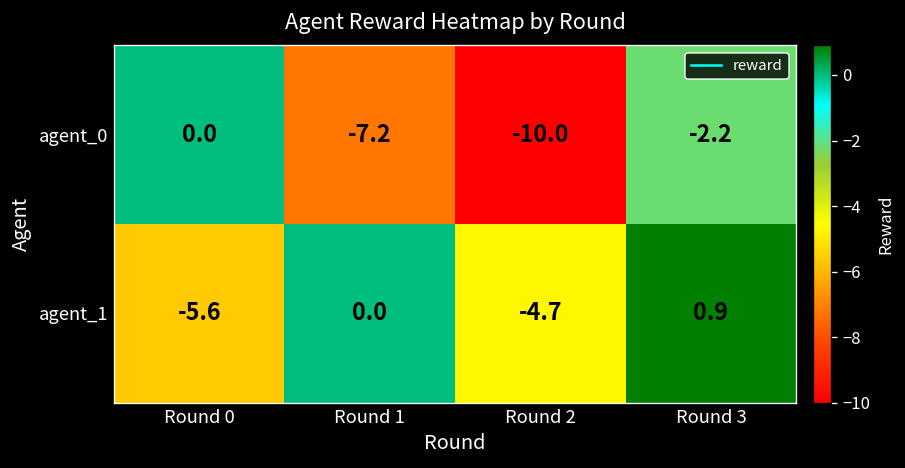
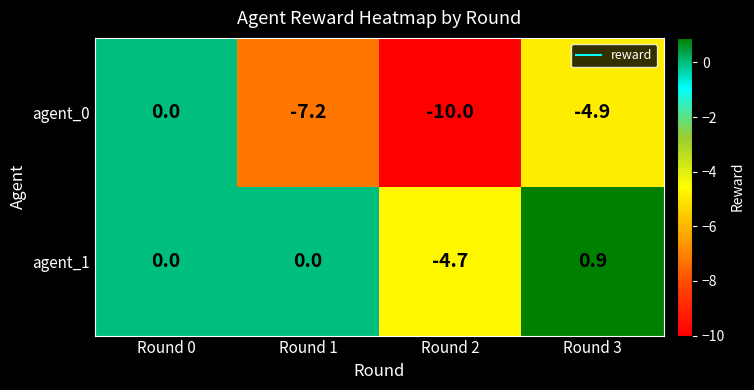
  {
    "agent_0": {
      "Round 0": 0.0,
      "Round 1": -7.2,
      "Round 2": -10.0,
-     "Round 3": -2.2
+     "Round 3": -4.9
    },
    "agent_1": {
-     "Round 0": -5.6,
+     "Round 0": 0.0,
      "Round 1": 0.0,
      "Round 2": -4.7,
      "Round 3": 0.9
    }
  }
